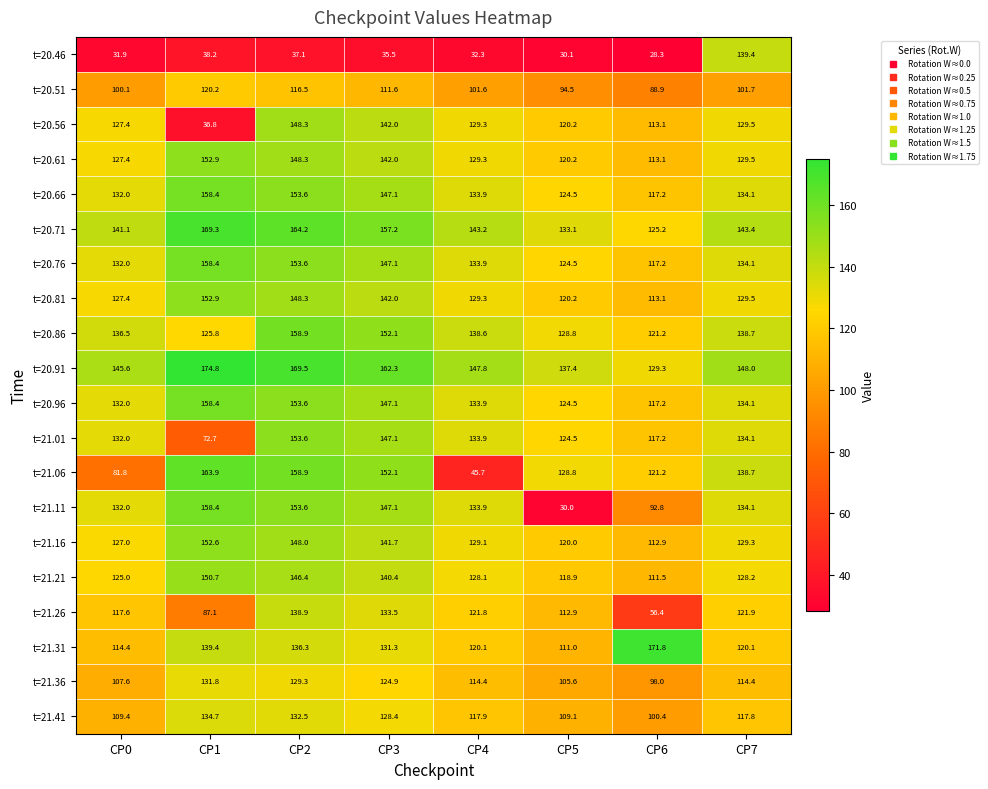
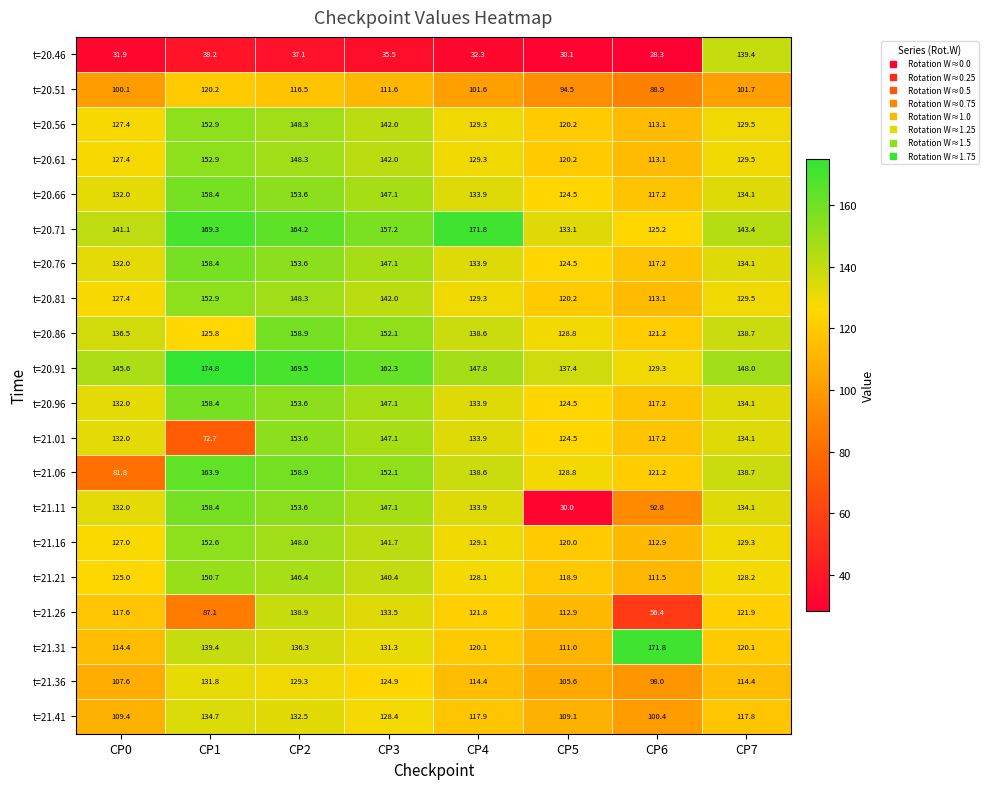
  {
    "t=20.46": {
      "CP0": 31.9,
      "CP1": 38.2,
      "CP2": 37.1,
      "CP3": 35.5,
      "CP4": 32.3,
      "CP5": 30.1,
      "CP6": 28.3,
      "CP7": 139.4
    },
    "t=20.51": {
      "CP0": 100.1,
      "CP1": 120.2,
      "CP2": 116.5,
      "CP3": 111.6,
      "CP4": 101.6,
      "CP5": 94.5,
      "CP6": 88.9,
      "CP7": 101.7
    },
    "t=20.56": {
      "CP0": 127.4,
-     "CP1": 36.8,
+     "CP1": 152.9,
      "CP2": 148.3,
      "CP3": 142.0,
      "CP4": 129.3,
      "CP5": 120.2,
      "CP6": 113.1,
      "CP7": 129.5
    },
    "t=20.61": {
      "CP0": 127.4,
      "CP1": 152.9,
      "CP2": 148.3,
      "CP3": 142.0,
      "CP4": 129.3,
      "CP5": 120.2,
      "CP6": 113.1,
      "CP7": 129.5
    },
    "t=20.66": {
      "CP0": 132.0,
      "CP1": 158.4,
      "CP2": 153.6,
      "CP3": 147.1,
      "CP4": 133.9,
      "CP5": 124.5,
      "CP6": 117.2,
      "CP7": 134.1
    },
    "t=20.71": {
      "CP0": 141.1,
      "CP1": 169.3,
      "CP2": 164.2,
      "CP3": 157.2,
-     "CP4": 143.2,
+     "CP4": 171.8,
      "CP5": 133.1,
      "CP6": 125.2,
      "CP7": 143.4
    },
    "t=20.76": {
      "CP0": 132.0,
      "CP1": 158.4,
      "CP2": 153.6,
      "CP3": 147.1,
      "CP4": 133.9,
      "CP5": 124.5,
      "CP6": 117.2,
      "CP7": 134.1
    },
    "t=20.81": {
      "CP0": 127.4,
      "CP1": 152.9,
      "CP2": 148.3,
      "CP3": 142.0,
      "CP4": 129.3,
      "CP5": 120.2,
      "CP6": 113.1,
      "CP7": 129.5
    },
    "t=20.86": {
      "CP0": 136.5,
      "CP1": 125.8,
      "CP2": 158.9,
      "CP3": 152.1,
      "CP4": 138.6,
      "CP5": 128.8,
      "CP6": 121.2,
      "CP7": 138.7
    },
    "t=20.91": {
      "CP0": 145.6,
      "CP1": 174.8,
      "CP2": 169.5,
      "CP3": 162.3,
      "CP4": 147.8,
      "CP5": 137.4,
      "CP6": 129.3,
      "CP7": 148.0
    },
    "t=20.96": {
      "CP0": 132.0,
      "CP1": 158.4,
      "CP2": 153.6,
      "CP3": 147.1,
      "CP4": 133.9,
      "CP5": 124.5,
      "CP6": 117.2,
      "CP7": 134.1
    },
    "t=21.01": {
      "CP0": 132.0,
      "CP1": 72.7,
      "CP2": 153.6,
      "CP3": 147.1,
      "CP4": 133.9,
      "CP5": 124.5,
      "CP6": 117.2,
      "CP7": 134.1
    },
    "t=21.06": {
      "CP0": 81.8,
      "CP1": 163.9,
      "CP2": 158.9,
      "CP3": 152.1,
-     "CP4": 45.7,
+     "CP4": 138.6,
      "CP5": 128.8,
      "CP6": 121.2,
      "CP7": 138.7
    },
    "t=21.11": {
      "CP0": 132.0,
      "CP1": 158.4,
      "CP2": 153.6,
      "CP3": 147.1,
      "CP4": 133.9,
      "CP5": 30.0,
      "CP6": 92.8,
      "CP7": 134.1
    },
    "t=21.16": {
      "CP0": 127.0,
      "CP1": 152.6,
      "CP2": 148.0,
      "CP3": 141.7,
      "CP4": 129.1,
      "CP5": 120.0,
      "CP6": 112.9,
      "CP7": 129.3
    },
    "t=21.21": {
      "CP0": 125.0,
      "CP1": 150.7,
      "CP2": 146.4,
      "CP3": 140.4,
      "CP4": 128.1,
      "CP5": 118.9,
      "CP6": 111.5,
      "CP7": 128.2
    },
    "t=21.26": {
      "CP0": 117.6,
      "CP1": 87.1,
      "CP2": 138.9,
      "CP3": 133.5,
      "CP4": 121.8,
      "CP5": 112.9,
      "CP6": 56.4,
      "CP7": 121.9
    },
    "t=21.31": {
      "CP0": 114.4,
      "CP1": 139.4,
      "CP2": 136.3,
      "CP3": 131.3,
      "CP4": 120.1,
      "CP5": 111.0,
      "CP6": 171.8,
      "CP7": 120.1
    },
    "t=21.36": {
      "CP0": 107.6,
      "CP1": 131.8,
      "CP2": 129.3,
      "CP3": 124.9,
      "CP4": 114.4,
      "CP5": 105.6,
      "CP6": 98.0,
      "CP7": 114.4
    },
    "t=21.41": {
      "CP0": 109.4,
      "CP1": 134.7,
      "CP2": 132.5,
      "CP3": 128.4,
      "CP4": 117.9,
      "CP5": 109.1,
      "CP6": 100.4,
      "CP7": 117.8
    }
  }
